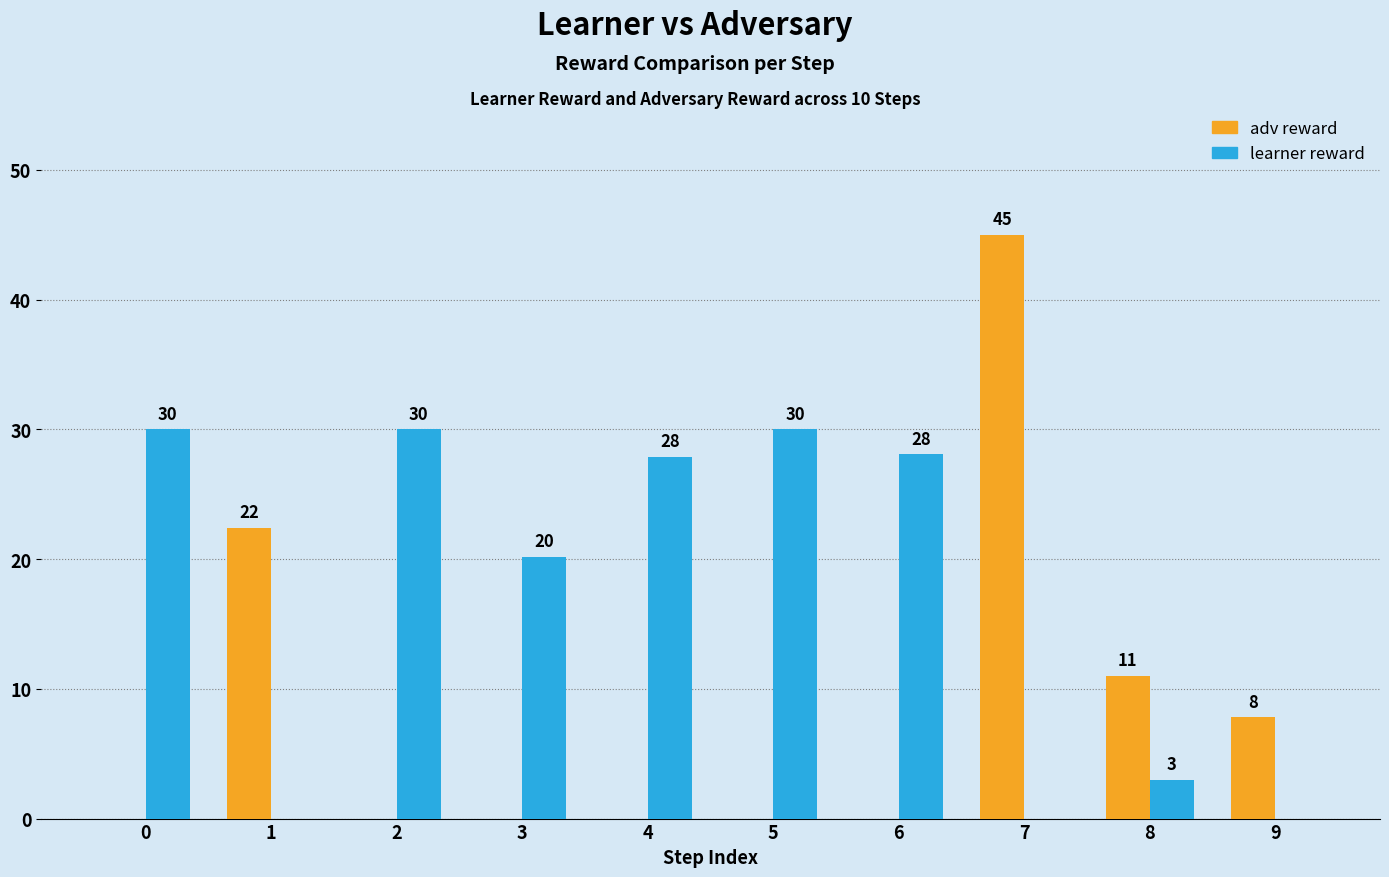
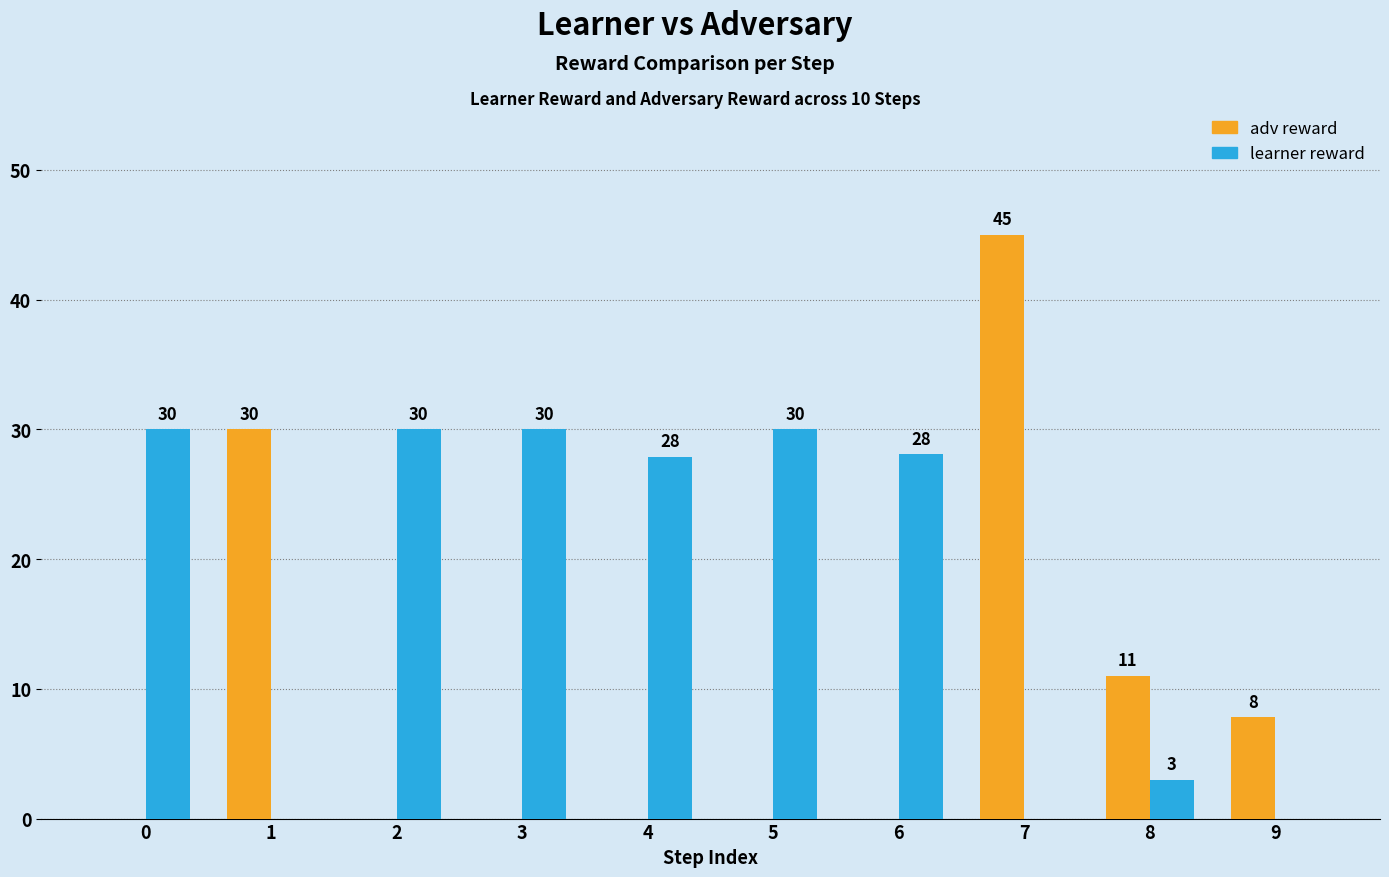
  {
    "adv reward": {
-     "1": 22,
+     "1": 30,
      "7": 45,
      "8": 11,
      "9": 8
    },
    "learner reward": {
      "0": 30,
      "2": 30,
-     "3": 20,
+     "3": 30,
      "4": 28,
      "5": 30,
      "6": 28,
      "8": 3
    }
  }
